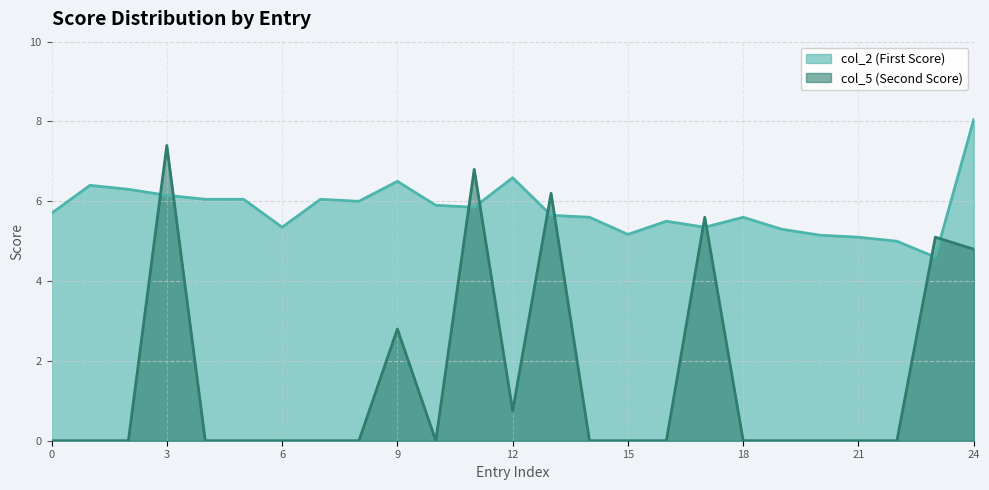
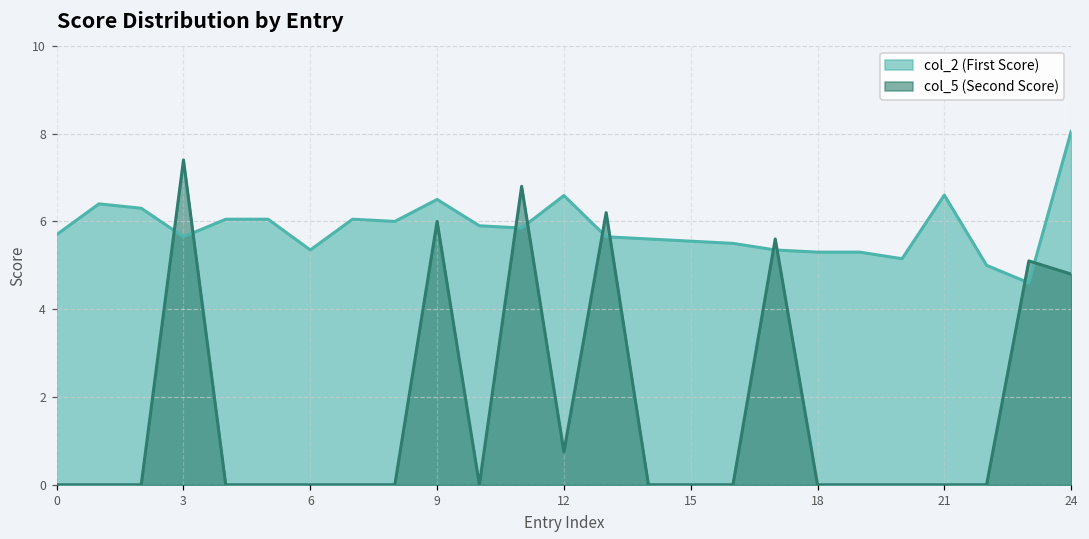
  {
    "col_2 (First Score)": {
      "0": 5.7,
-     "3": 6.2,
+     "3": 5.7,
      "6": 5.4,
      "9": 6.5,
      "12": 6.6,
-     "15": 5.2,
-     "18": 5.6,
-     "21": 5.1,
+     "15": 5.6,
+     "18": 5.3,
+     "21": 6.6,
      "24": 8.1
    },
    "col_5 (Second Score)": {
      "0": 0.0,
      "3": 7.4,
      "6": 0.0,
-     "9": 2.8,
+     "9": 6.0,
      "12": 0.8,
      "15": 0.0,
      "18": 0.0,
      "21": 0.0,
      "24": 4.8
    }
  }
